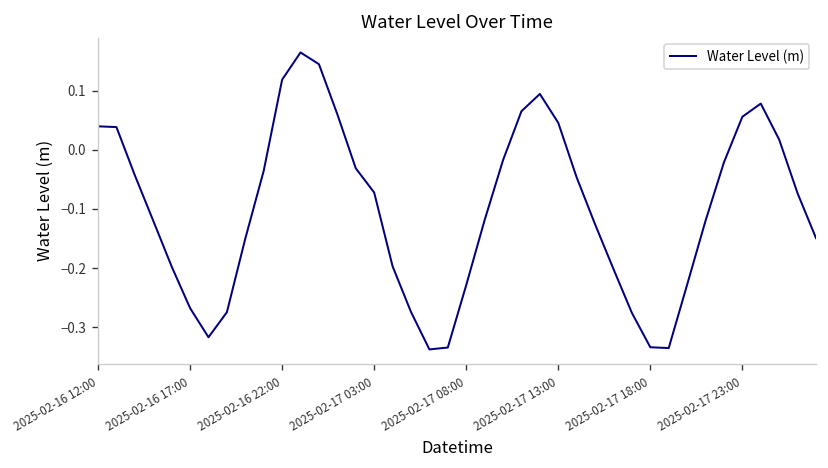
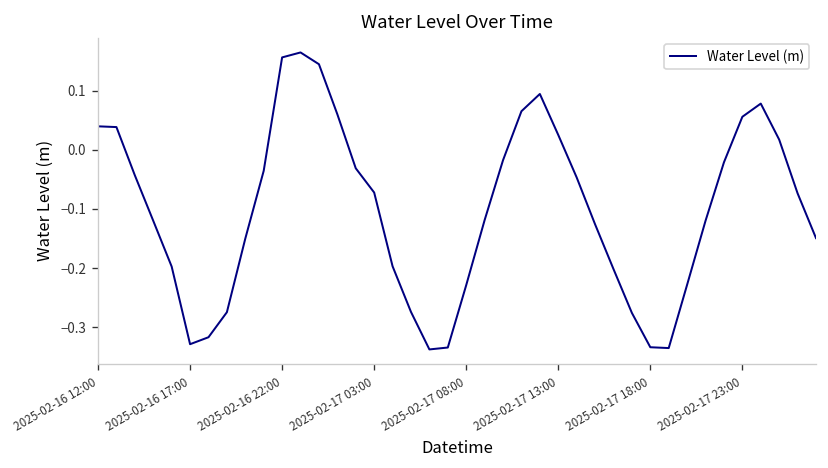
  {
    "2025-02-16 12:00": 0.04,
-   "2025-02-16 17:00": -0.27,
-   "2025-02-16 22:00": 0.12,
+   "2025-02-16 17:00": -0.33,
+   "2025-02-16 22:00": 0.16,
    "2025-02-17 03:00": -0.07,
    "2025-02-17 08:00": -0.23,
-   "2025-02-17 13:00": 0.05,
+   "2025-02-17 13:00": 0.03,
    "2025-02-17 18:00": -0.33,
    "2025-02-17 23:00": 0.06
  }
